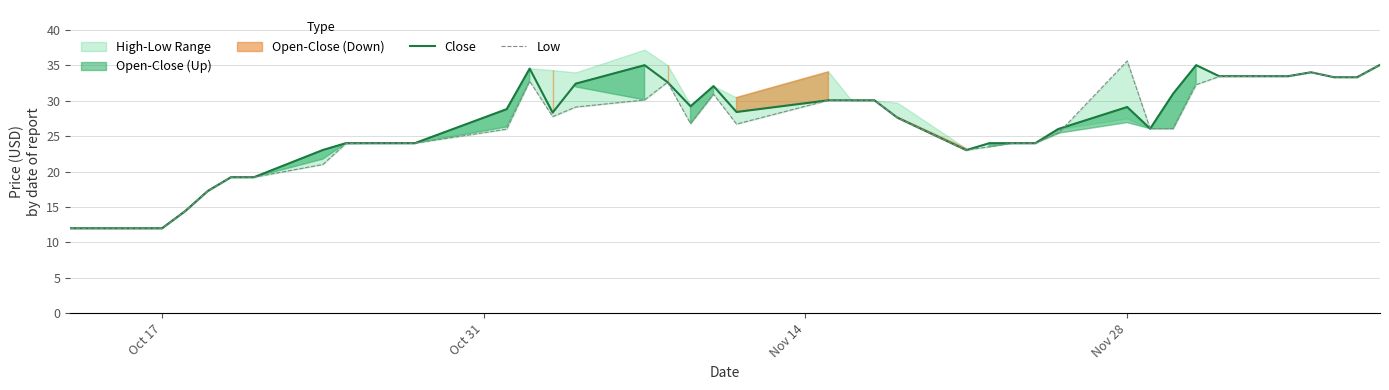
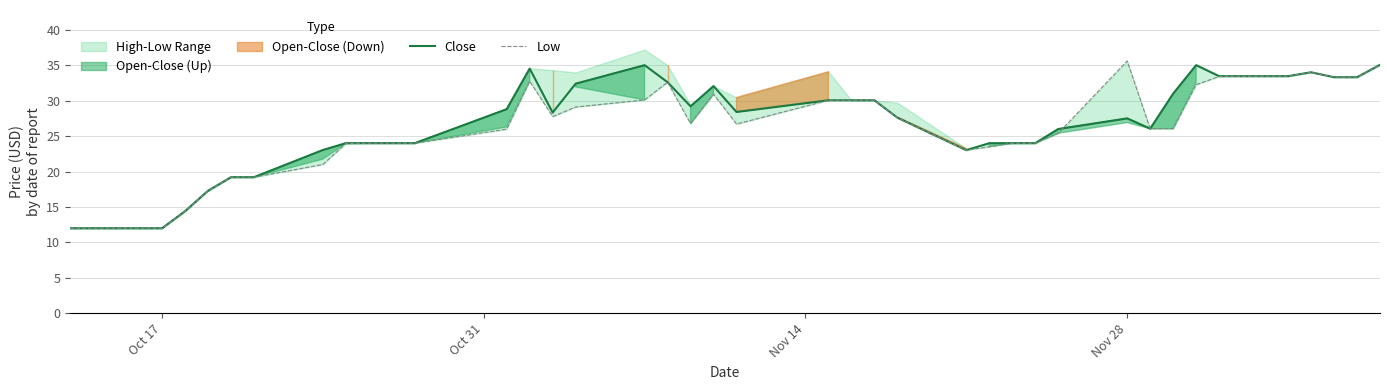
  {
    "Close": {
-     "Nov 28": 29
+     "Nov 28": 28
    }
  }
